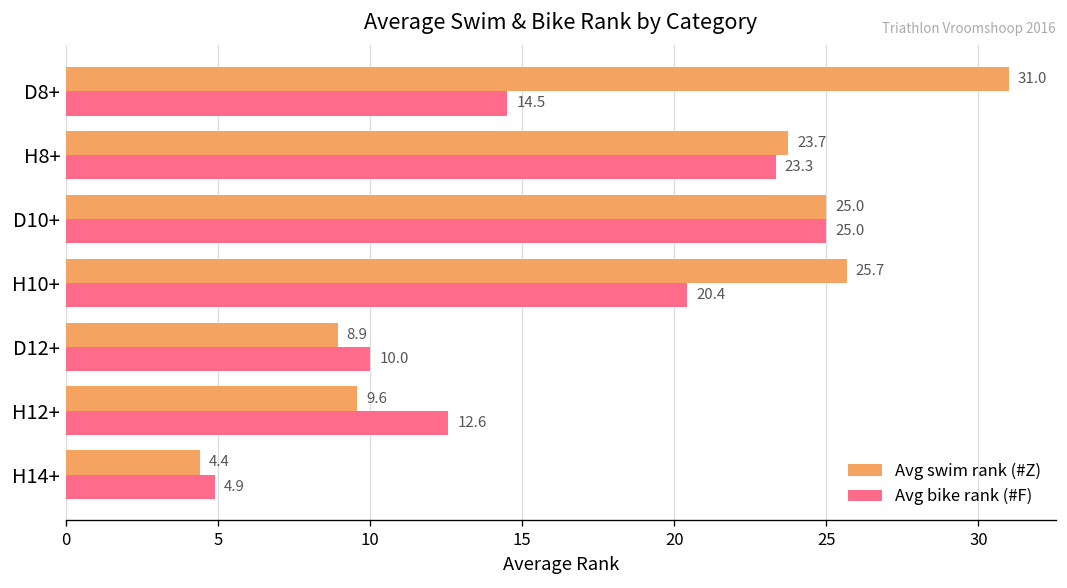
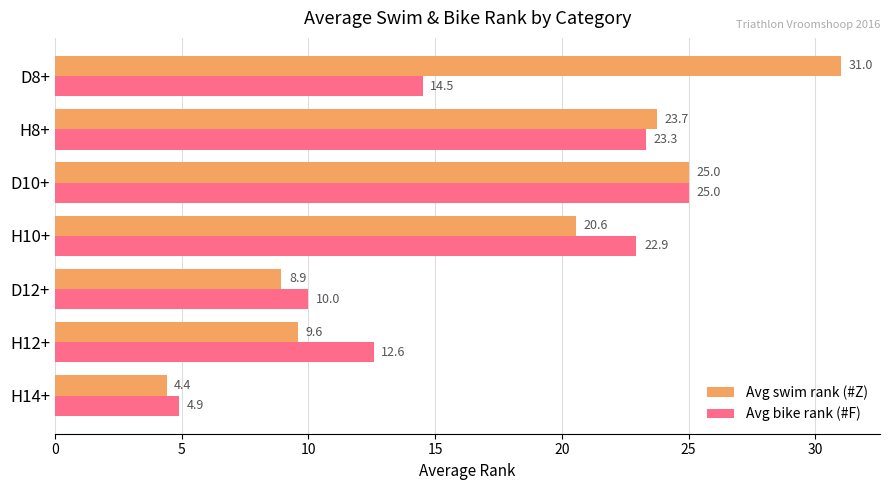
  {
    "Avg swim rank (#Z)": {
      "D8+": 31.0,
      "H8+": 23.7,
      "D10+": 25.0,
-     "H10+": 25.7,
+     "H10+": 20.6,
      "D12+": 8.9,
      "H12+": 9.6,
      "H14+": 4.4
    },
    "Avg bike rank (#F)": {
      "D8+": 14.5,
      "H8+": 23.3,
      "D10+": 25.0,
-     "H10+": 20.4,
+     "H10+": 22.9,
      "D12+": 10.0,
      "H12+": 12.6,
      "H14+": 4.9
    }
  }
